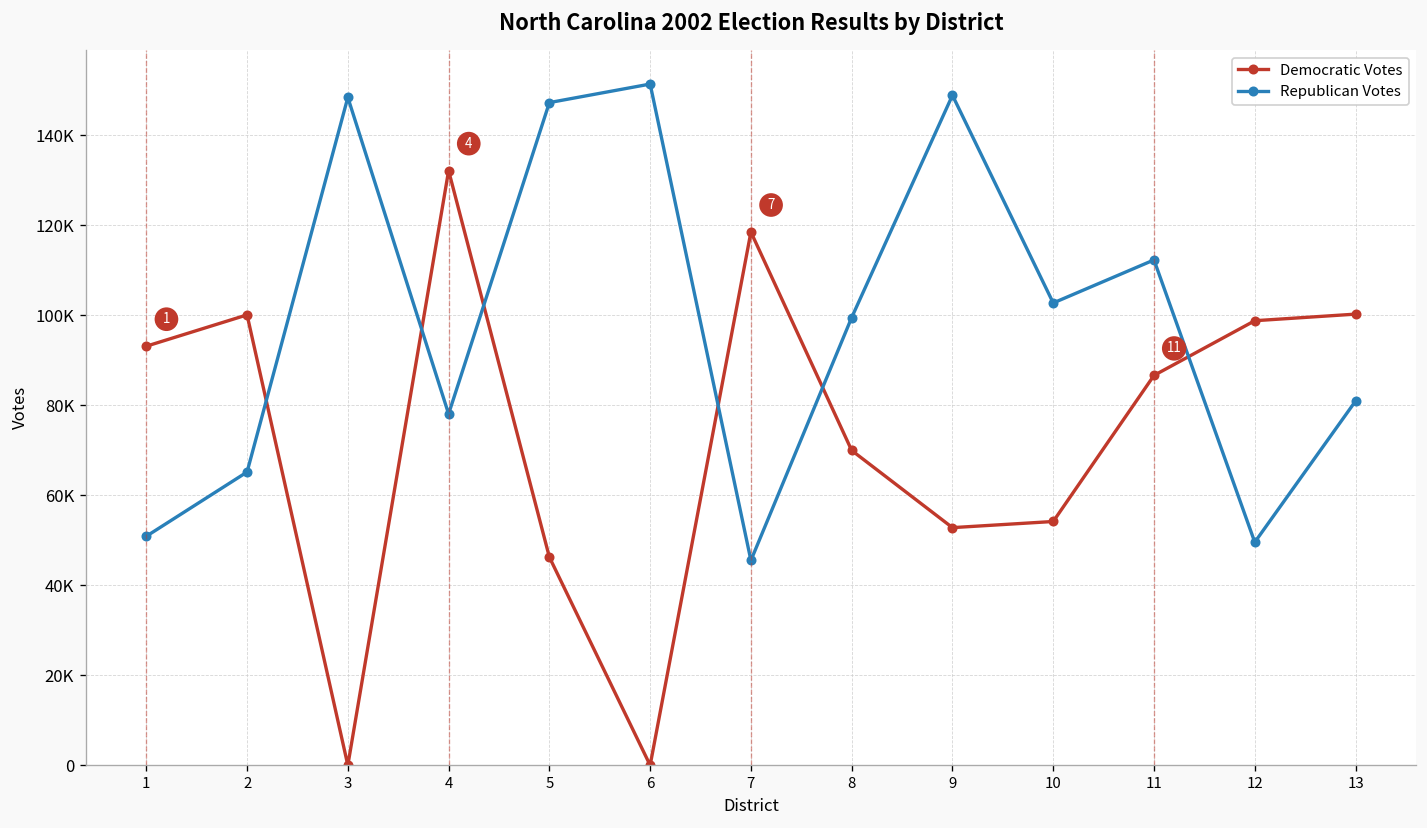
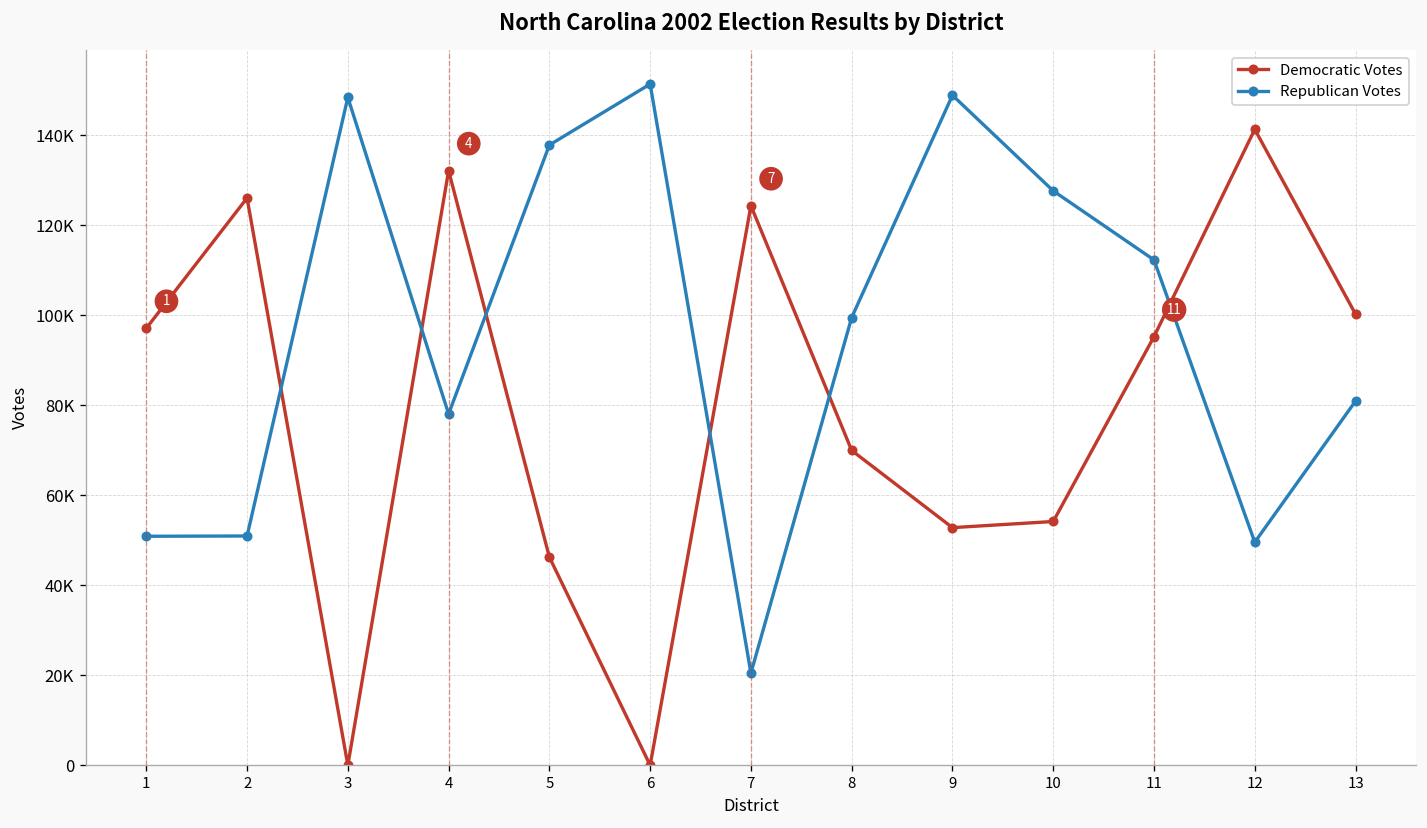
  {
    "Democratic Votes": {
-     "1": 93000,
-     "2": 100000,
+     "1": 97000,
+     "2": 126000,
      "3": 0,
      "5": 46000,
      "6": 0,
-     "7": 119000,
+     "7": 124000,
      "8": 70000,
      "9": 53000,
      "10": 54000,
-     "11": 87000,
-     "12": 99000,
+     "11": 95000,
+     "12": 141000,
      "13": 100000
    },
    "Republican Votes": {
      "1": 51000,
-     "2": 65000,
+     "2": 51000,
      "3": 148000,
      "4": 78000,
-     "5": 147000,
+     "5": 138000,
      "6": 151000,
-     "7": 46000,
+     "7": 20000,
      "8": 100000,
      "9": 149000,
-     "10": 103000,
+     "10": 128000,
      "11": 112000,
      "12": 50000,
      "13": 81000
    }
  }
